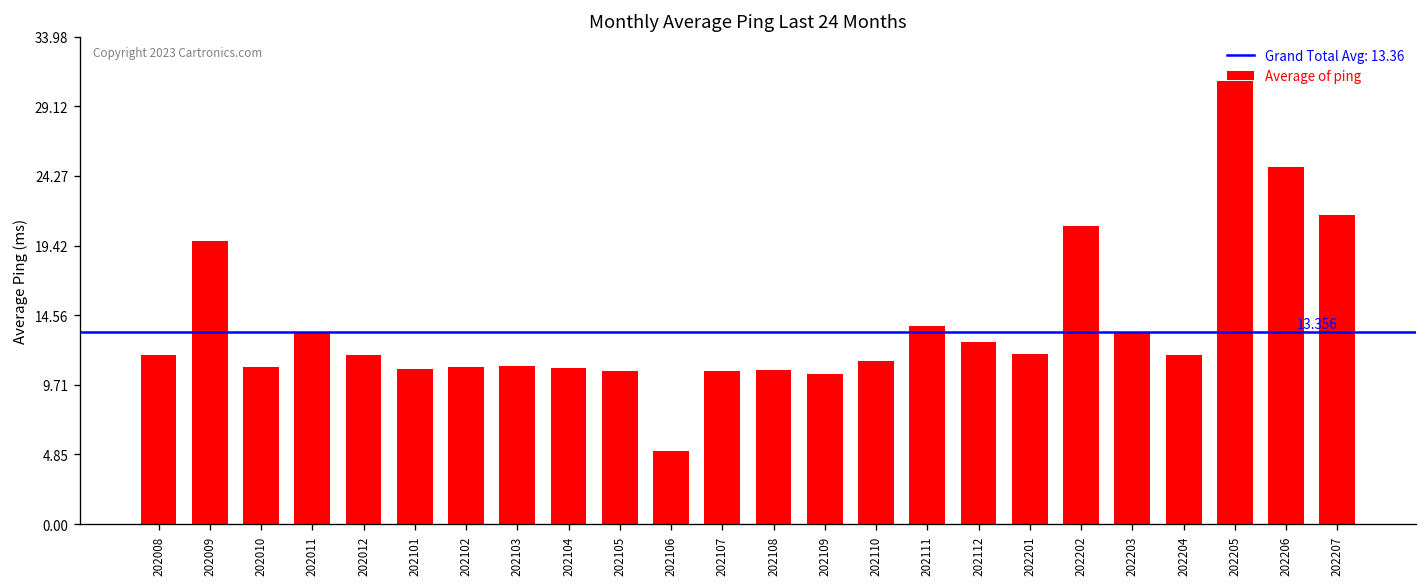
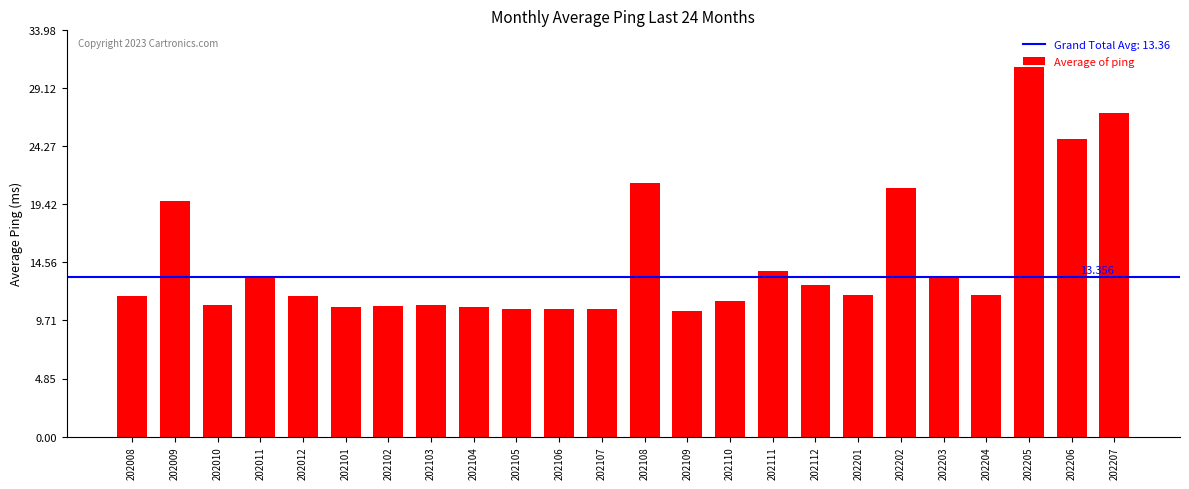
  {
    "202008": 11.8,
    "202009": 19.7,
    "202010": 11.0,
    "202011": 13.4,
    "202012": 11.8,
    "202101": 10.8,
    "202102": 10.9,
    "202103": 11.0,
    "202104": 10.9,
    "202105": 10.7,
-   "202106": 5.1,
+   "202106": 10.7,
    "202107": 10.7,
-   "202108": 10.7,
+   "202108": 21.2,
    "202109": 10.5,
    "202110": 11.4,
    "202111": 13.8,
    "202112": 12.7,
    "202201": 11.8,
    "202202": 20.8,
    "202203": 13.3,
    "202204": 11.8,
    "202205": 30.9,
    "202206": 24.9,
-   "202207": 21.5
+   "202207": 27.1
  }
